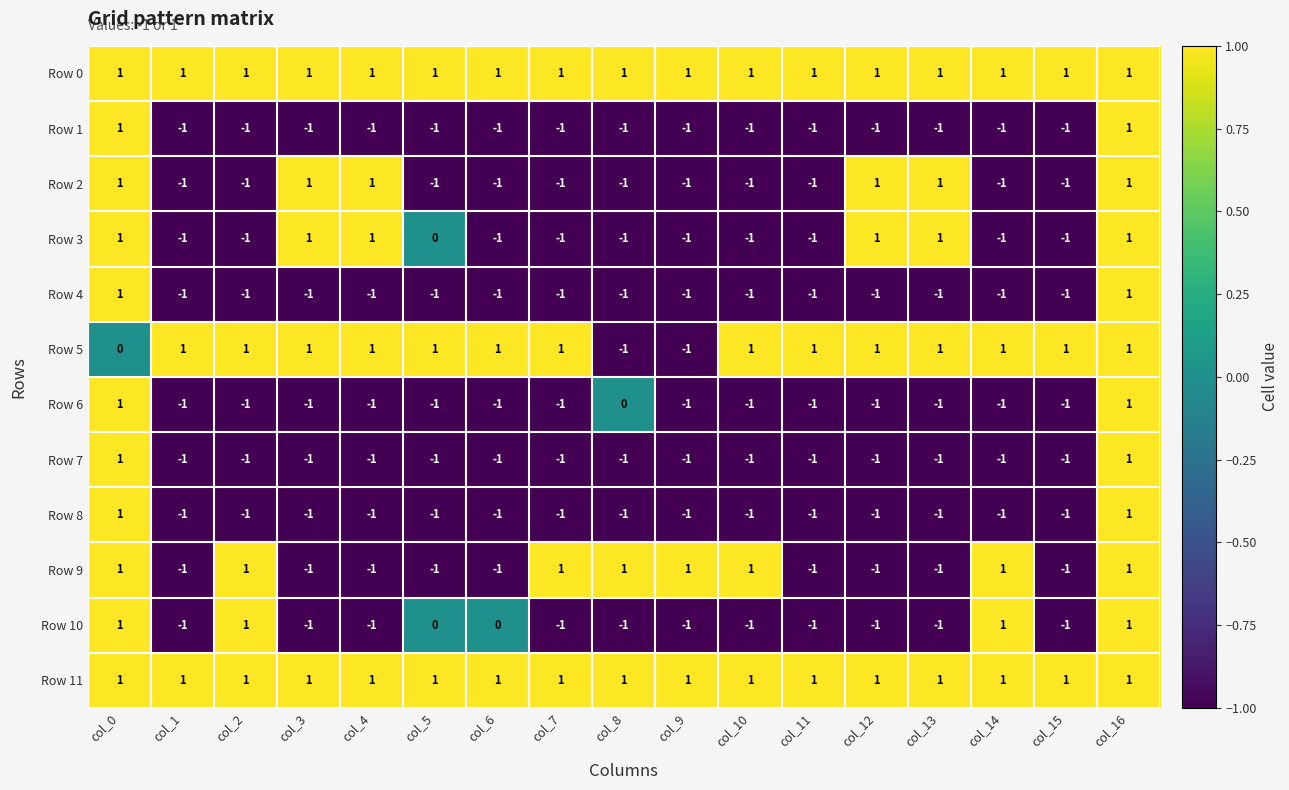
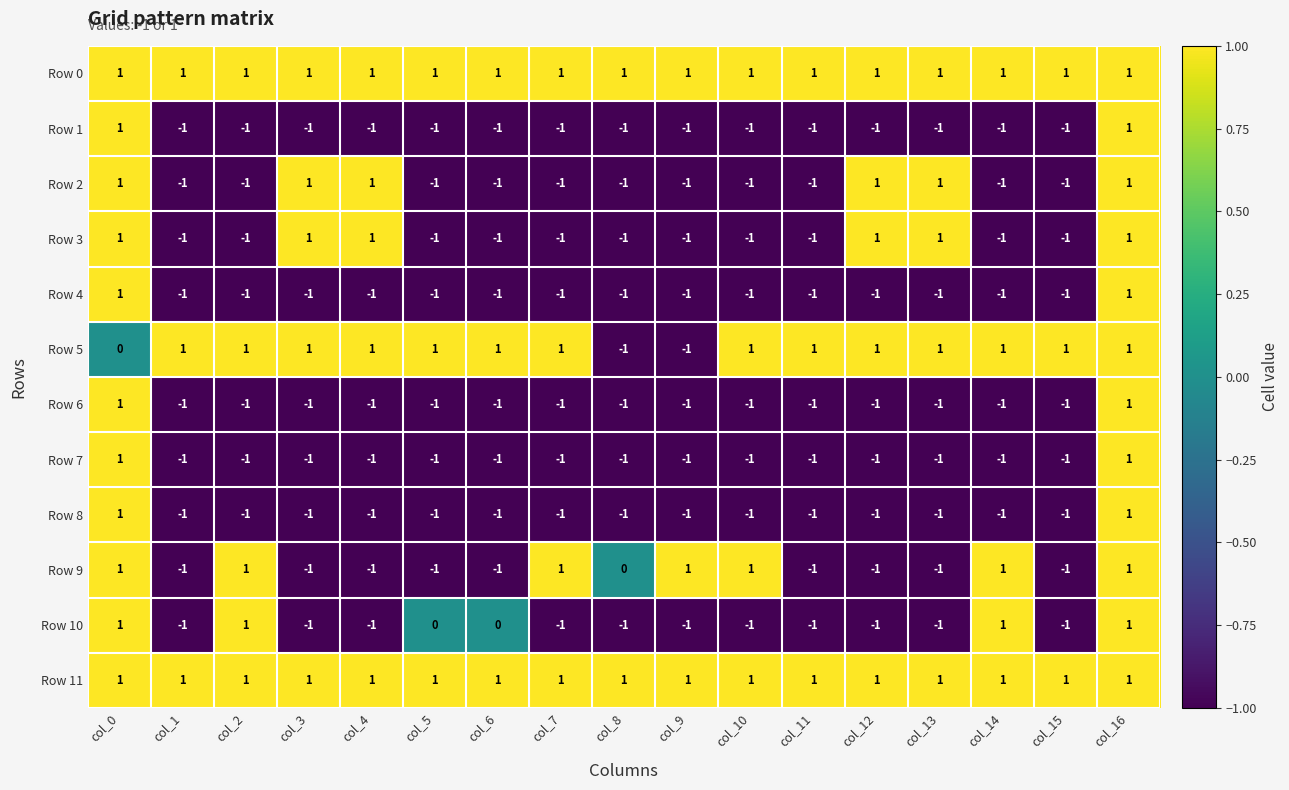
  {
    "Row 3": {
      "col_0": 1,
      "col_1": -1,
      "col_2": -1,
      "col_3": 1,
      "col_4": 1,
-     "col_5": 0,
+     "col_5": -1,
      "col_6": -1,
      "col_7": -1,
      "col_8": -1,
      "col_9": -1,
      "col_10": -1,
      "col_11": -1,
      "col_12": 1,
      "col_13": 1,
      "col_14": -1,
      "col_15": -1,
      "col_16": 1
    },
    "Row 6": {
      "col_0": 1,
      "col_1": -1,
      "col_2": -1,
      "col_3": -1,
      "col_4": -1,
      "col_5": -1,
      "col_6": -1,
      "col_7": -1,
-     "col_8": 0,
+     "col_8": -1,
      "col_9": -1,
      "col_10": -1,
      "col_11": -1,
      "col_12": -1,
      "col_13": -1,
      "col_14": -1,
      "col_15": -1,
      "col_16": 1
    },
    "Row 9": {
      "col_0": 1,
      "col_1": -1,
      "col_2": 1,
      "col_3": -1,
      "col_4": -1,
      "col_5": -1,
      "col_6": -1,
      "col_7": 1,
-     "col_8": 1,
+     "col_8": 0,
      "col_9": 1,
      "col_10": 1,
      "col_11": -1,
      "col_12": -1,
      "col_13": -1,
      "col_14": 1,
      "col_15": -1,
      "col_16": 1
    }
  }
